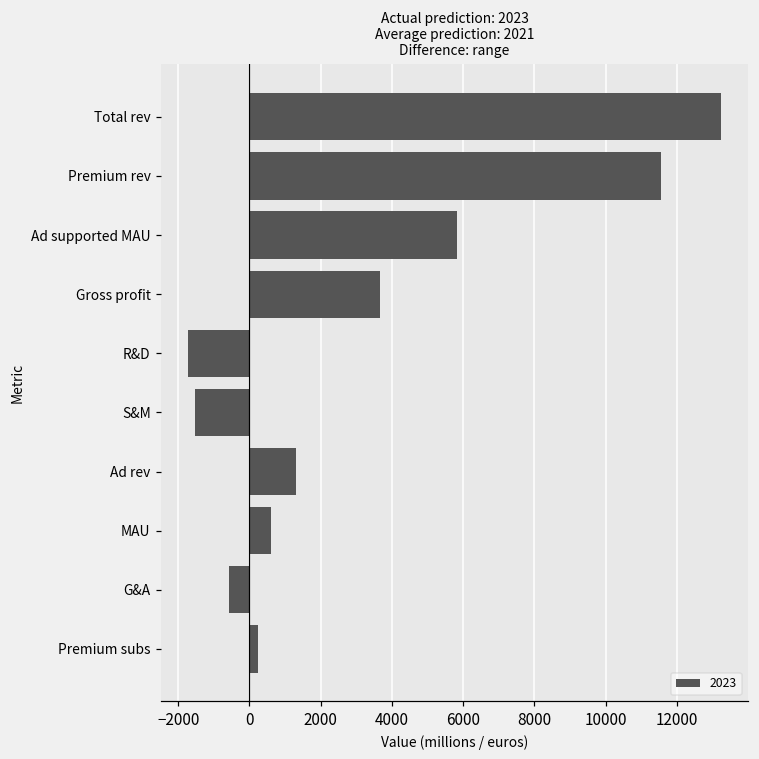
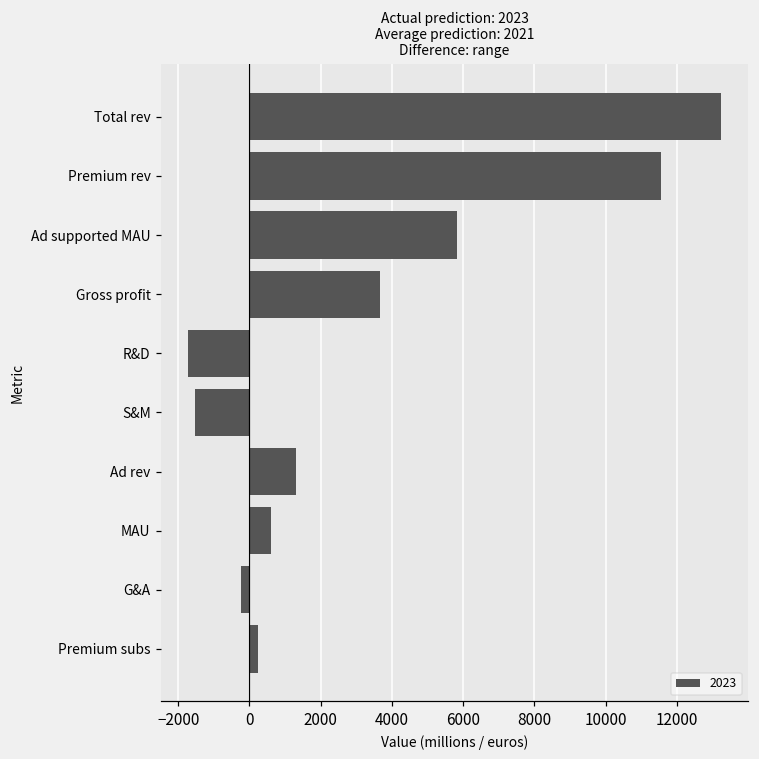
  {
    "Total rev": 13200,
    "Premium rev": 11600,
    "Ad supported MAU": 5800,
    "Gross profit": 3700,
    "R&D": -1700,
    "S&M": -1500,
    "Ad rev": 1300,
    "MAU": 600,
-   "G&A": -600,
+   "G&A": -200,
    "Premium subs": 200
  }
